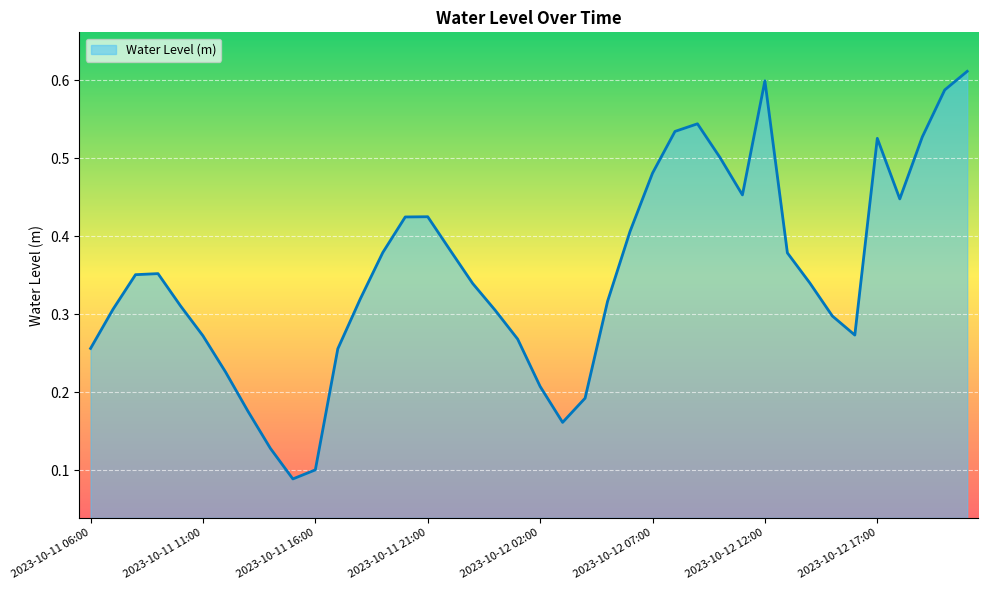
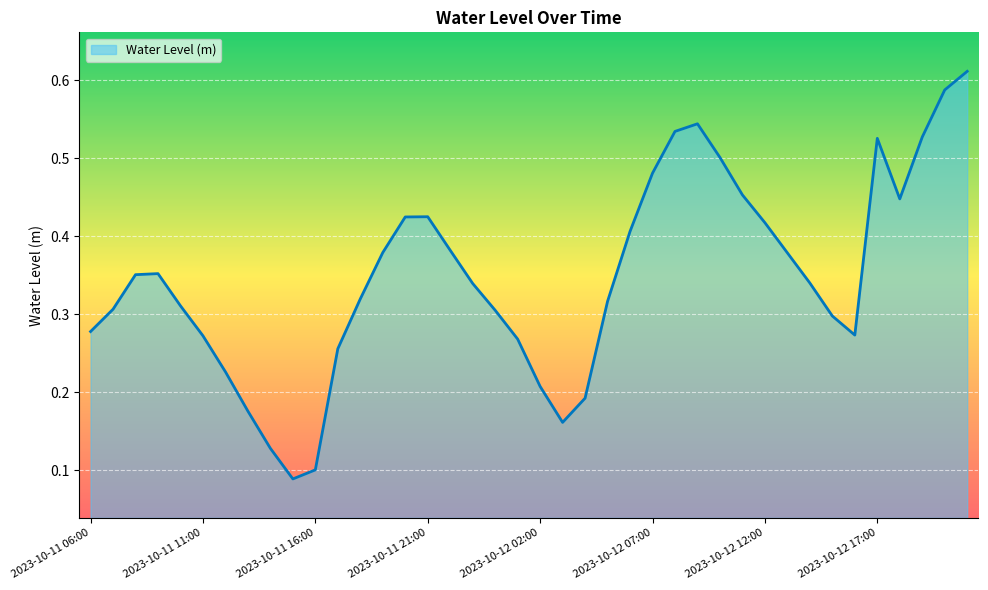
  {
-   "2023-10-11 06:00": 0.26,
+   "2023-10-11 06:00": 0.28,
    "2023-10-11 11:00": 0.27,
    "2023-10-11 16:00": 0.10,
    "2023-10-11 21:00": 0.43,
    "2023-10-12 02:00": 0.21,
    "2023-10-12 07:00": 0.48,
-   "2023-10-12 12:00": 0.60,
+   "2023-10-12 12:00": 0.42,
    "2023-10-12 17:00": 0.53
  }
